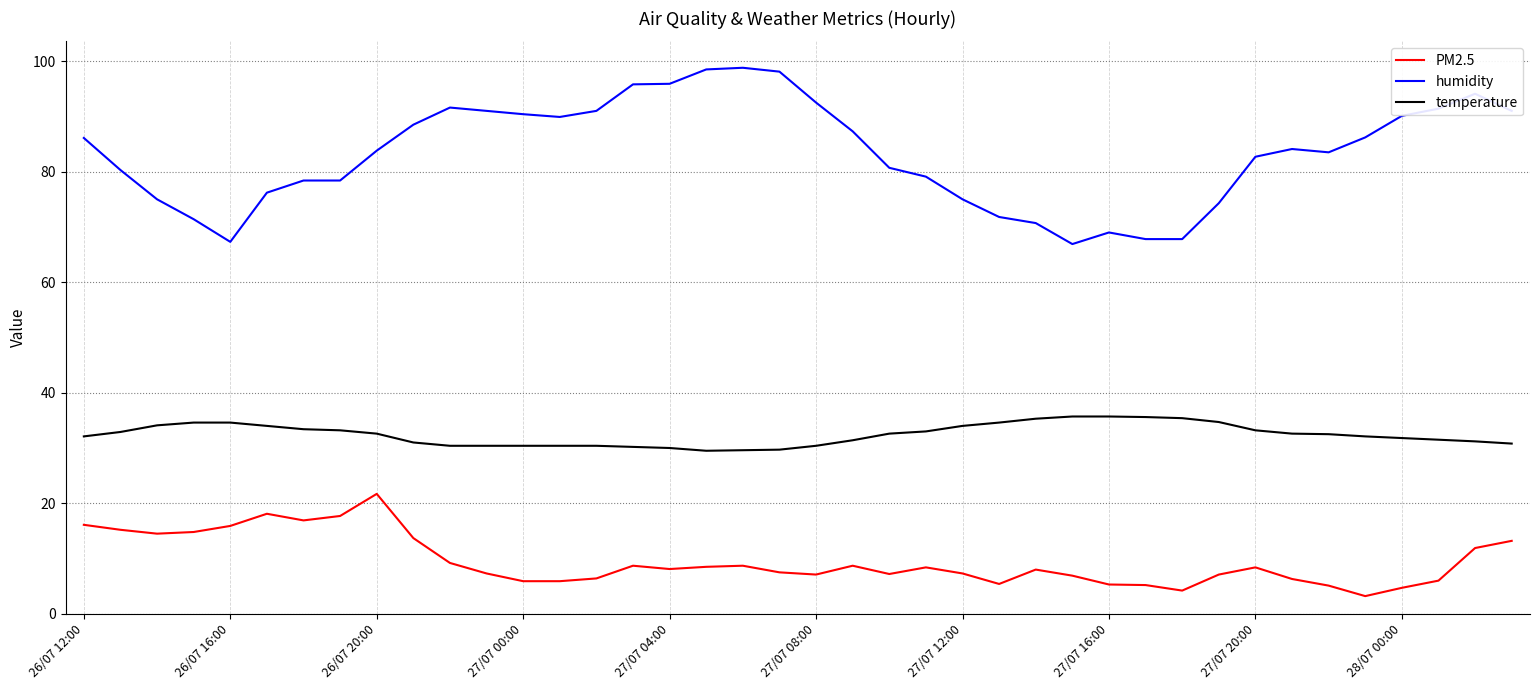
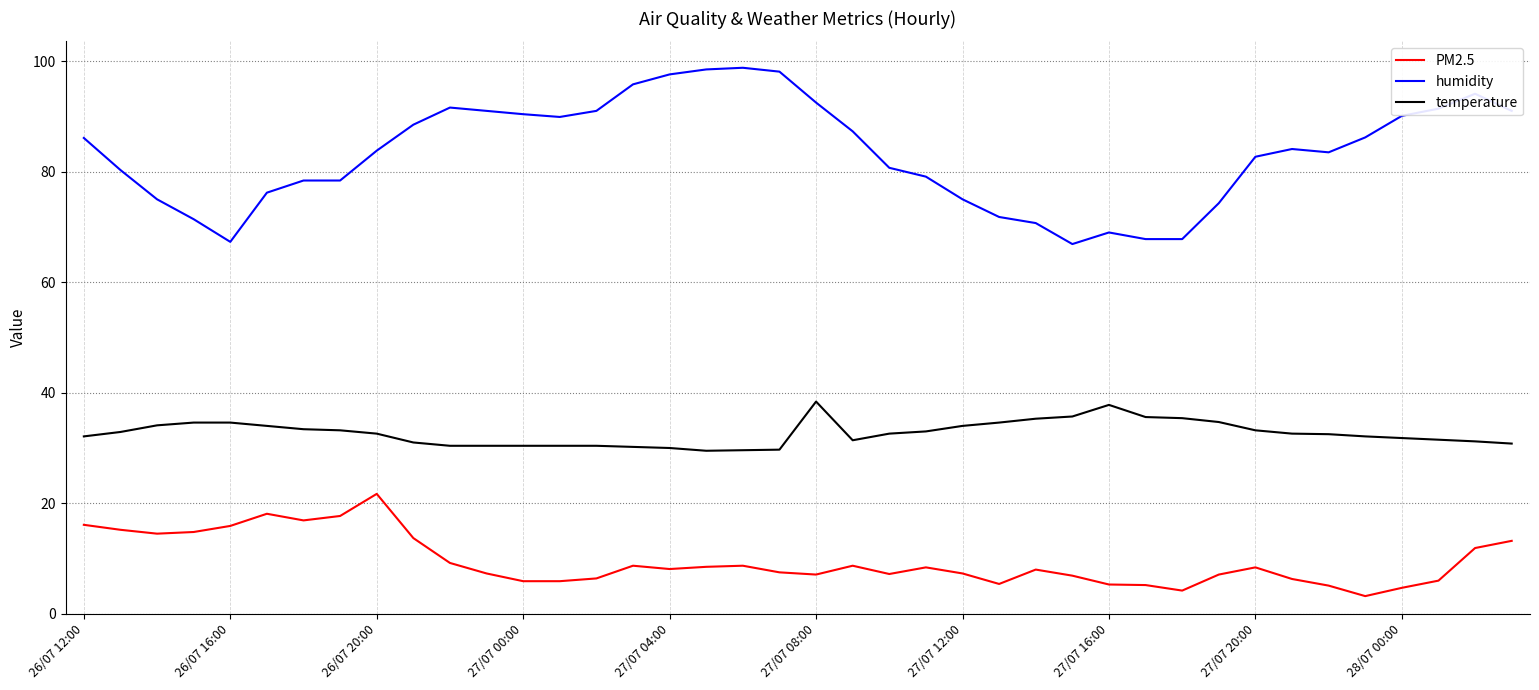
  {
    "PM2.5": {
      "26/07 12:00": 16,
      "26/07 16:00": 16,
      "26/07 20:00": 22,
      "27/07 00:00": 6,
      "27/07 04:00": 8,
      "27/07 08:00": 7,
      "27/07 12:00": 7,
      "27/07 16:00": 5,
      "27/07 20:00": 8,
      "28/07 00:00": 5
    },
    "humidity": {
      "26/07 12:00": 86,
      "26/07 16:00": 67,
      "26/07 20:00": 84,
      "27/07 00:00": 90,
-     "27/07 04:00": 96,
+     "27/07 04:00": 98,
      "27/07 08:00": 93,
      "27/07 12:00": 75,
      "27/07 16:00": 69,
      "27/07 20:00": 83,
      "28/07 00:00": 90
    },
    "temperature": {
      "26/07 12:00": 32,
      "26/07 16:00": 35,
      "26/07 20:00": 33,
      "27/07 00:00": 30,
      "27/07 04:00": 30,
-     "27/07 08:00": 30,
+     "27/07 08:00": 38,
      "27/07 12:00": 34,
-     "27/07 16:00": 36,
+     "27/07 16:00": 38,
      "27/07 20:00": 33,
      "28/07 00:00": 32
    }
  }
